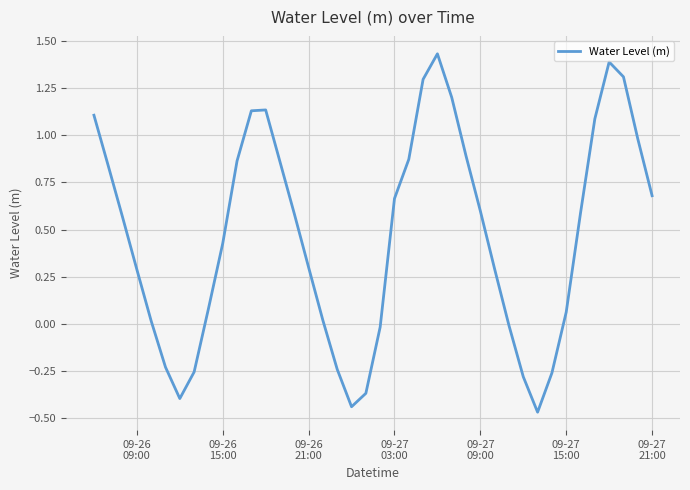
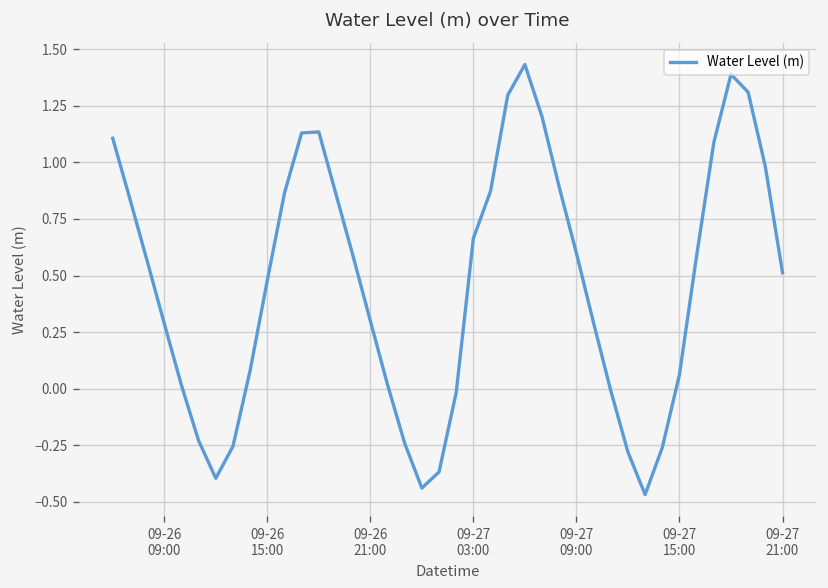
  {
    "09-26 09:00": 0.29,
-   "09-26 15:00": 0.43,
+   "09-26 15:00": 0.48,
    "09-26 21:00": 0.30,
    "09-27 03:00": 0.66,
    "09-27 09:00": 0.60,
    "09-27 15:00": 0.06,
-   "09-27 21:00": 0.68
+   "09-27 21:00": 0.51
  }
